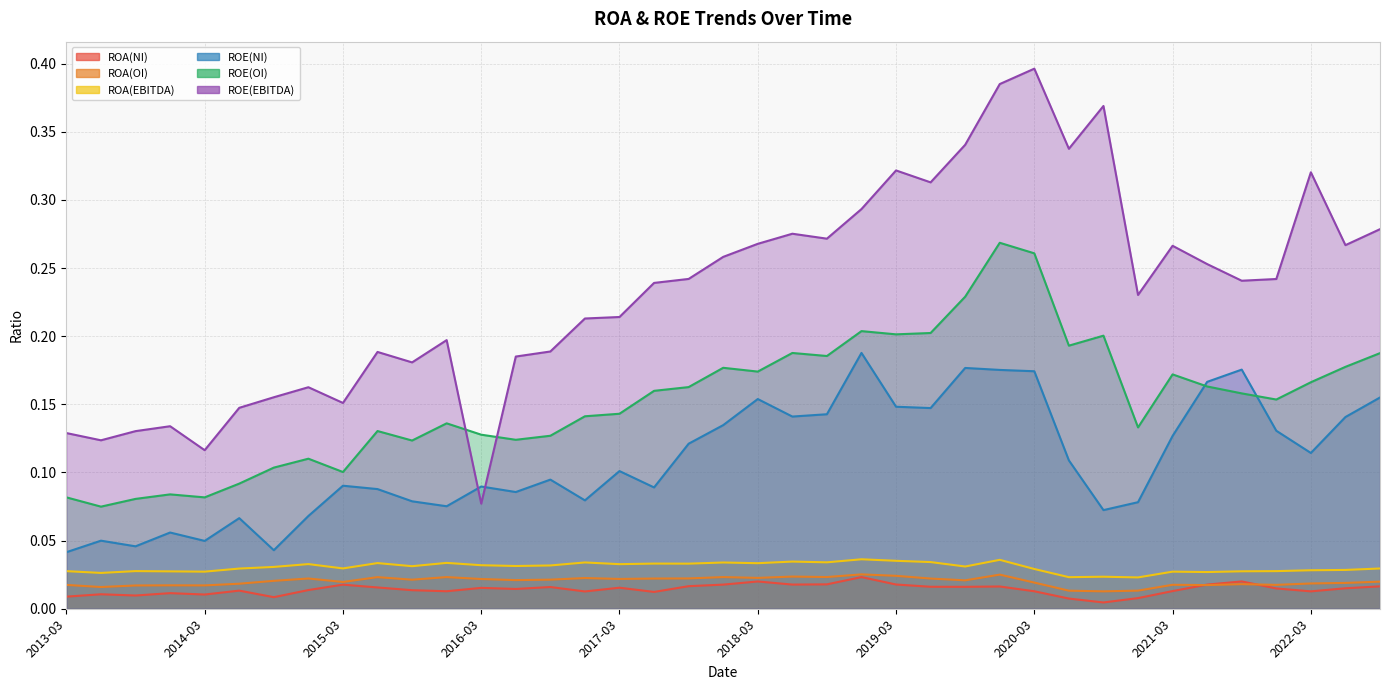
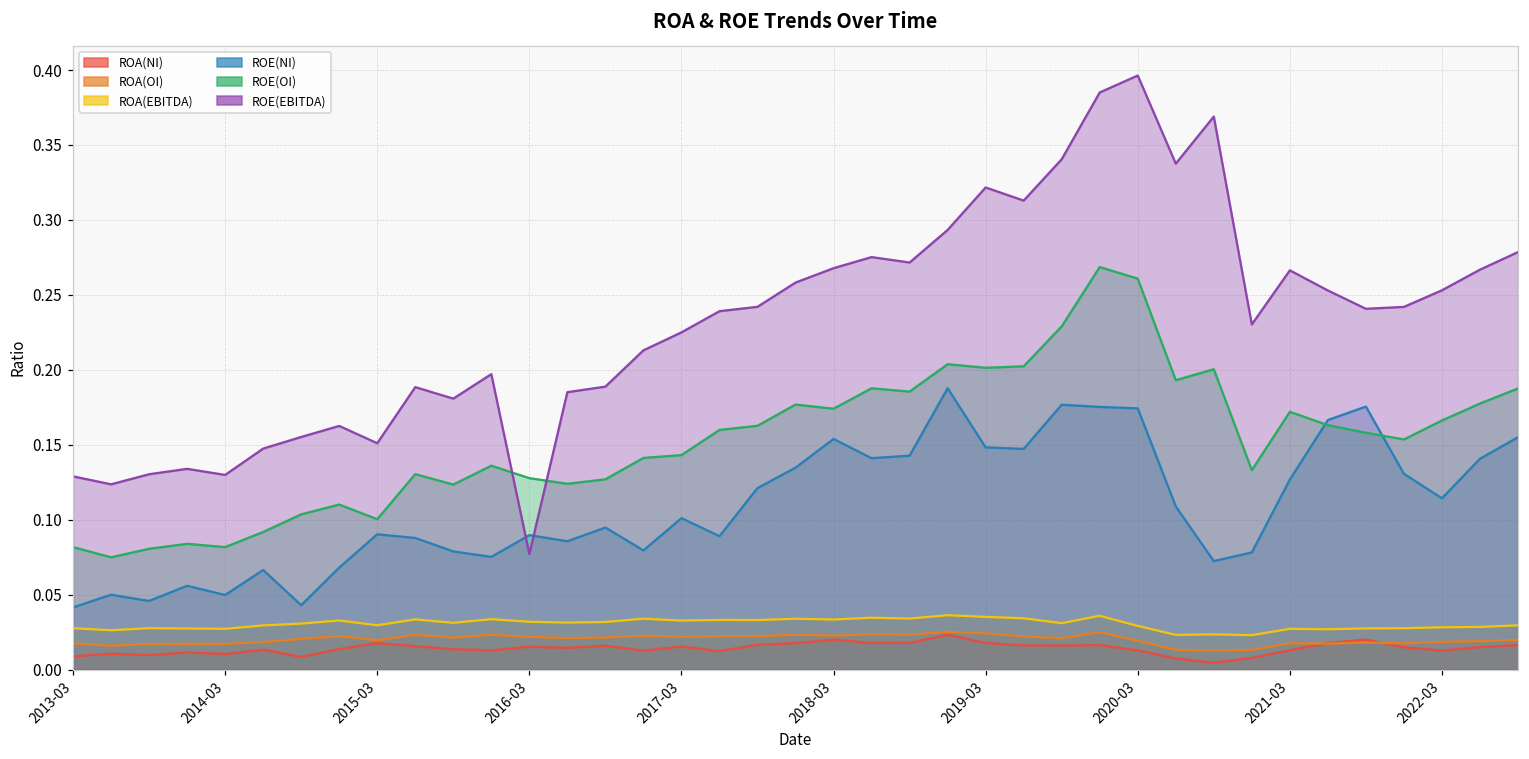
  {
    "ROE(EBITDA)": {
      "2013-03": 0.129,
-     "2014-03": 0.116,
+     "2014-03": 0.130,
      "2015-03": 0.151,
      "2016-03": 0.077,
-     "2017-03": 0.214,
+     "2017-03": 0.225,
      "2018-03": 0.268,
      "2019-03": 0.322,
      "2020-03": 0.396,
      "2021-03": 0.266,
-     "2022-03": 0.320
+     "2022-03": 0.253
    }
  }
